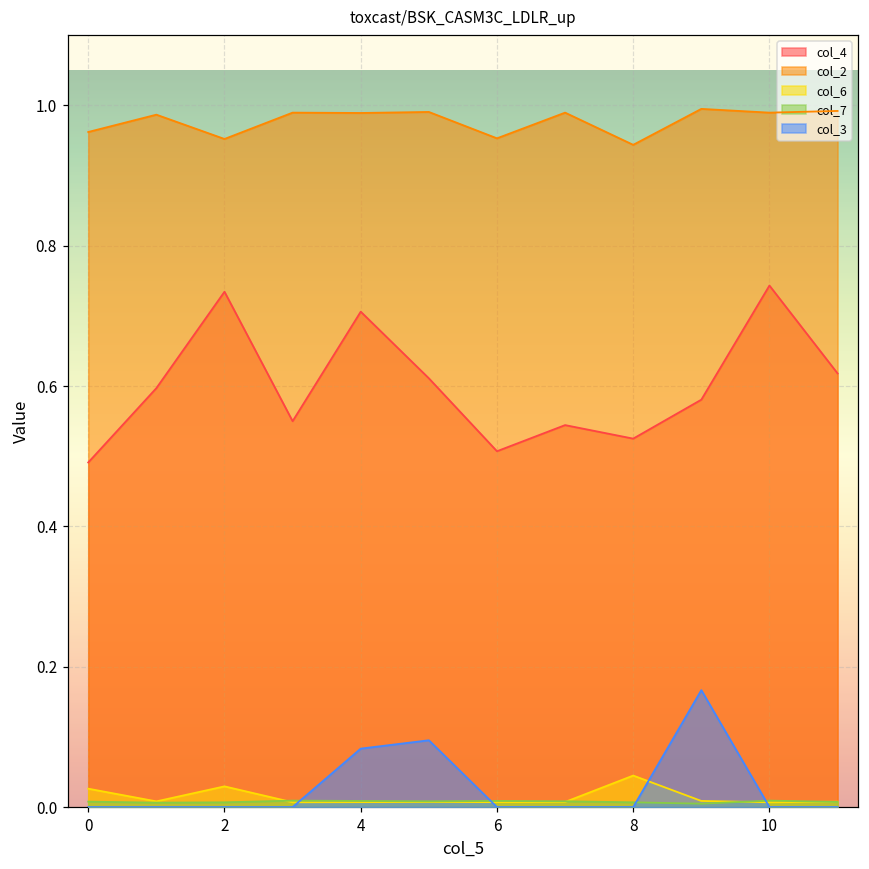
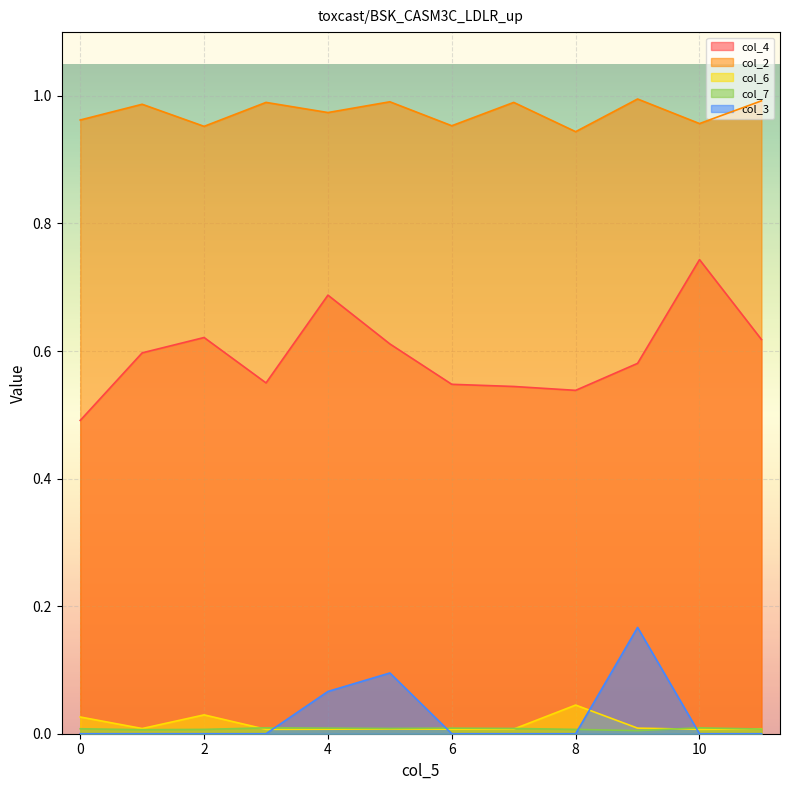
  {
    "col_4": {
      "0": 0.49,
-     "2": 0.73,
-     "4": 0.71,
-     "6": 0.51,
-     "8": 0.53,
+     "2": 0.62,
+     "4": 0.69,
+     "6": 0.55,
+     "8": 0.54,
      "10": 0.74
    },
    "col_2": {
      "0": 0.96,
      "2": 0.95,
-     "4": 0.99,
+     "4": 0.97,
      "6": 0.95,
      "8": 0.94,
-     "10": 0.99
+     "10": 0.96
    },
    "col_6": {
      "0": 0.03,
      "2": 0.03,
      "8": 0.04
    },
    "col_7": {
      "0": 0.01,
      "2": 0.01,
      "8": 0.01
    },
    "col_3": {
      "0": 0.00,
      "2": 0.00,
-     "4": 0.08,
+     "4": 0.07,
      "6": 0.00,
      "8": 0.00,
      "10": 0.00
    }
  }
